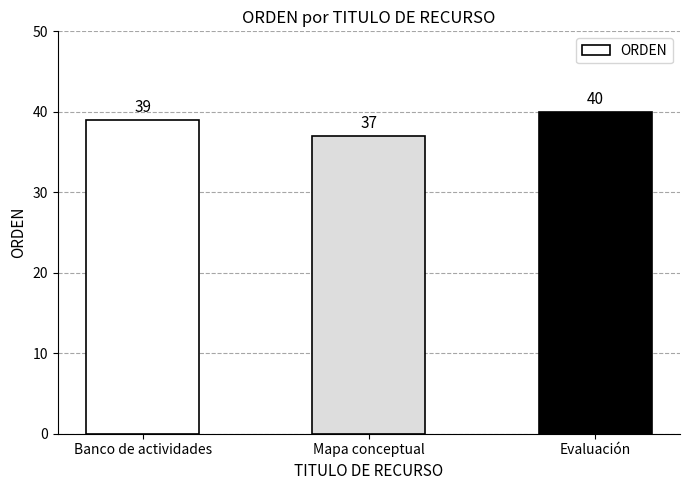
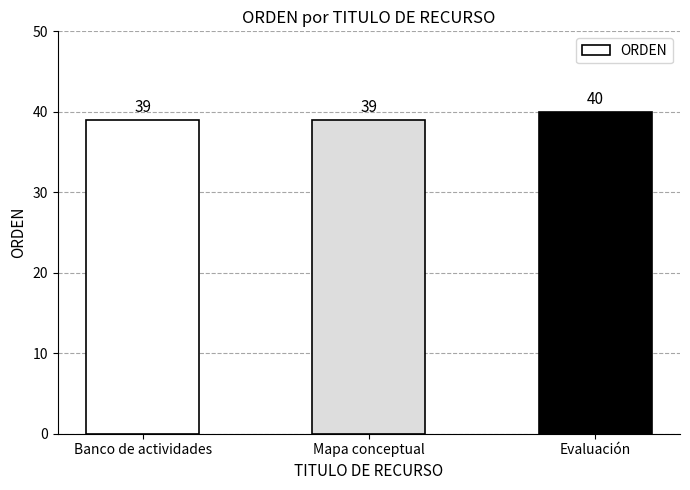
  {
    "Banco de actividades": 39,
-   "Mapa conceptual": 37,
+   "Mapa conceptual": 39,
    "Evaluación": 40
  }
